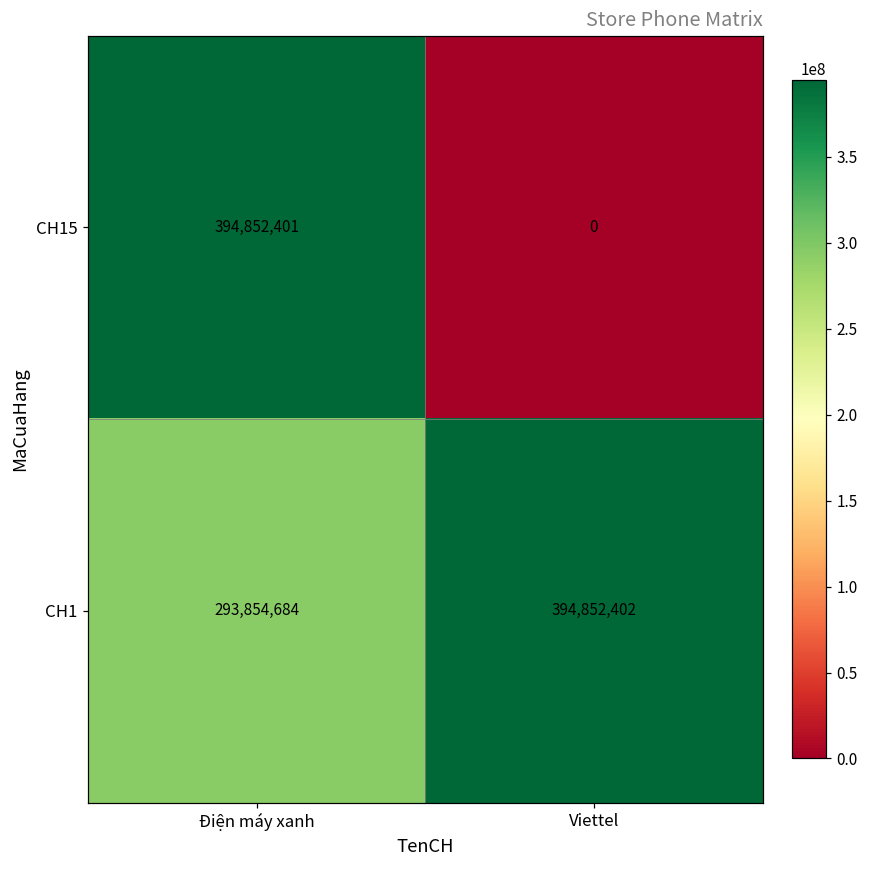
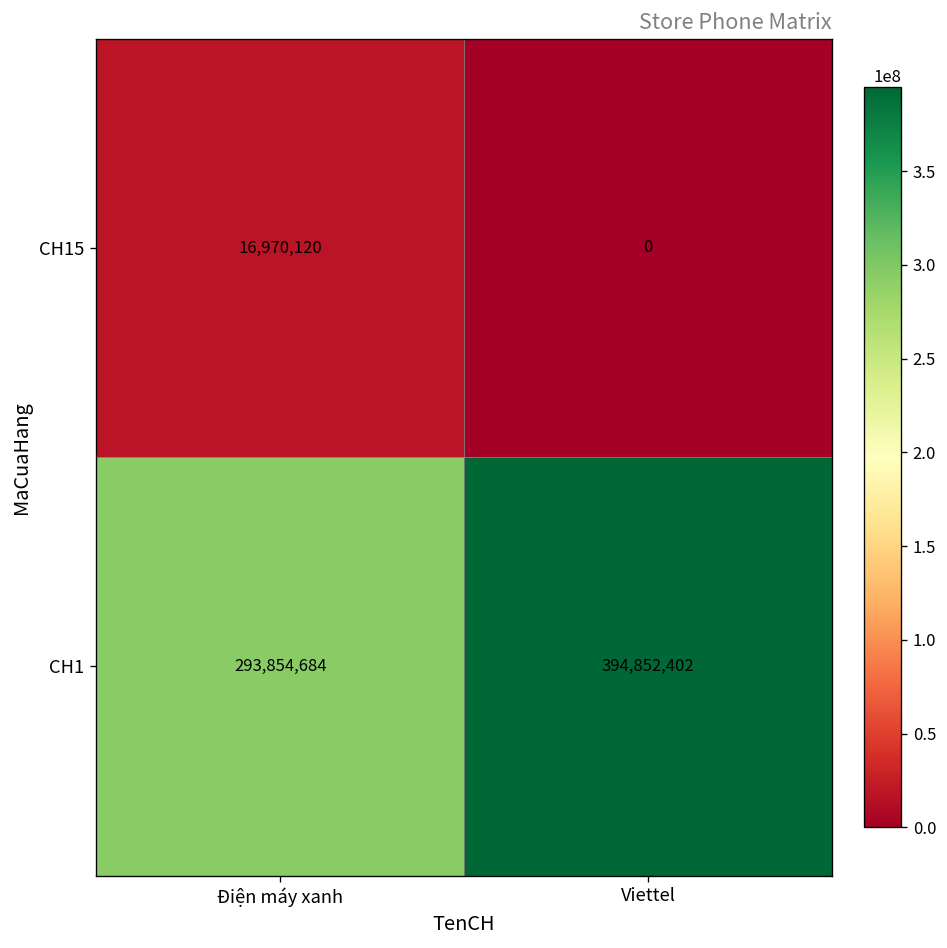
  {
    "CH15": {
-     "Điện máy xanh": "394,852,401",
+     "Điện máy xanh": "16,970,120",
      "Viettel": "0"
    },
    "CH1": {
      "Điện máy xanh": "293,854,684",
      "Viettel": "394,852,402"
    }
  }
